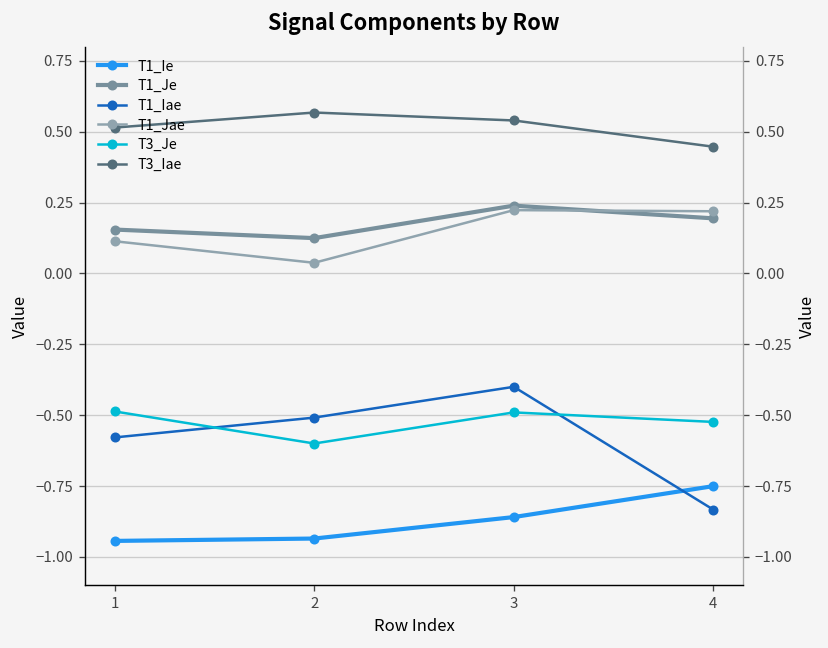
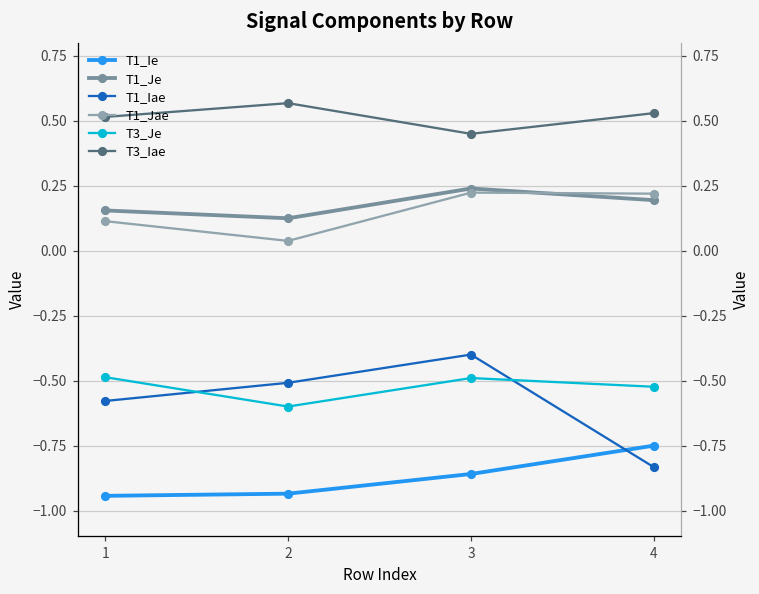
  {
    "T1_Iae": {
      "1": -0.58,
      "2": -0.51,
      "3": -0.40,
      "4": -0.83
    },
    "T3_Iae": {
      "1": 0.51,
      "2": 0.57,
-     "3": 0.54,
-     "4": 0.45
+     "3": 0.45,
+     "4": 0.53
    }
  }
